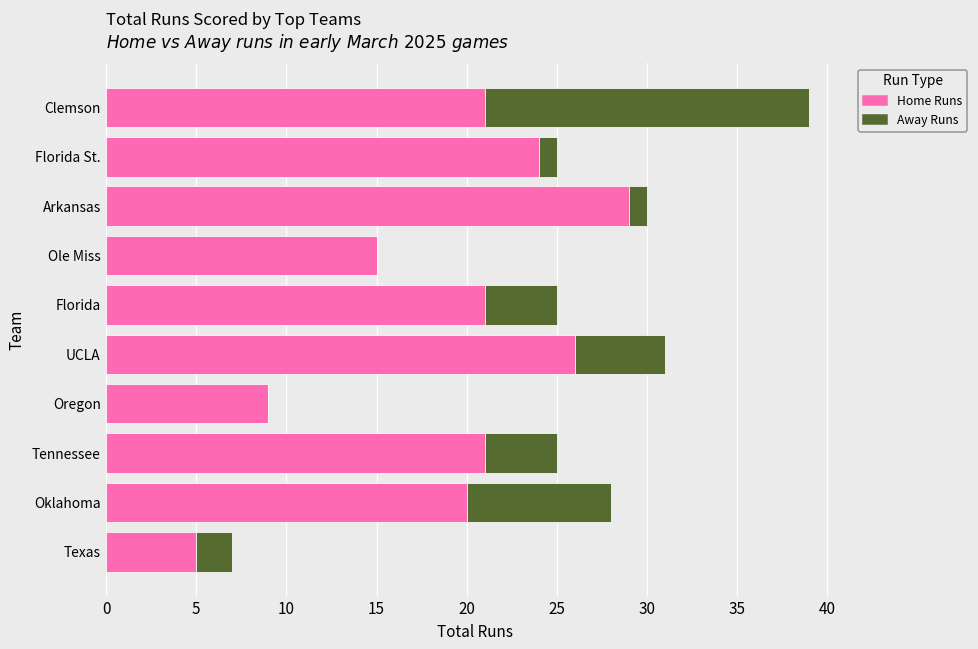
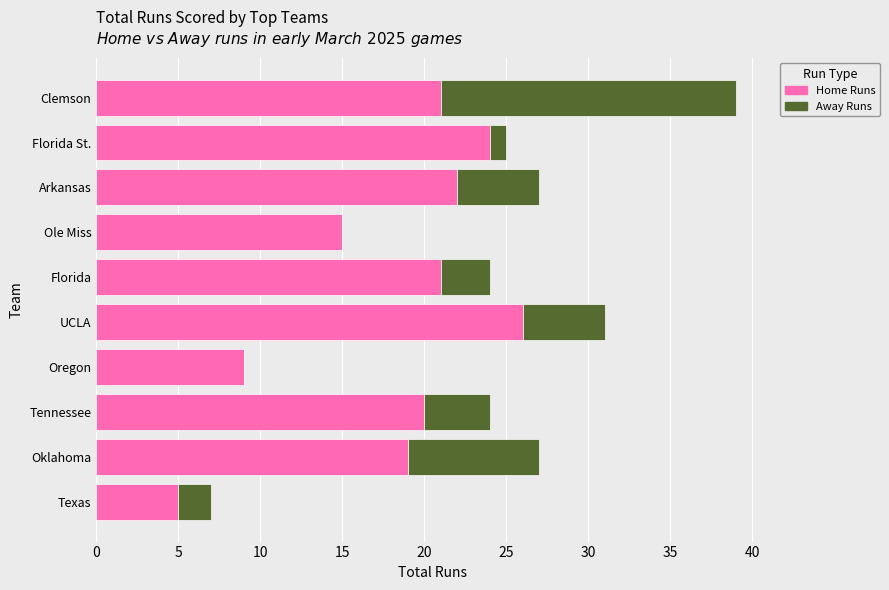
  {
    "Home Runs": {
      "Clemson": 21,
      "Florida St.": 24,
-     "Arkansas": 29,
+     "Arkansas": 22,
      "Ole Miss": 15,
      "Florida": 21,
      "UCLA": 26,
      "Oregon": 9,
-     "Tennessee": 21,
-     "Oklahoma": 20,
+     "Tennessee": 20,
+     "Oklahoma": 19,
      "Texas": 5
    },
    "Away Runs": {
      "Clemson": 18,
      "Florida St.": 1,
-     "Arkansas": 1,
+     "Arkansas": 5,
      "Ole Miss": 0,
-     "Florida": 4,
+     "Florida": 3,
      "UCLA": 5,
      "Oregon": 0,
      "Tennessee": 4,
      "Oklahoma": 8,
      "Texas": 2
    }
  }
